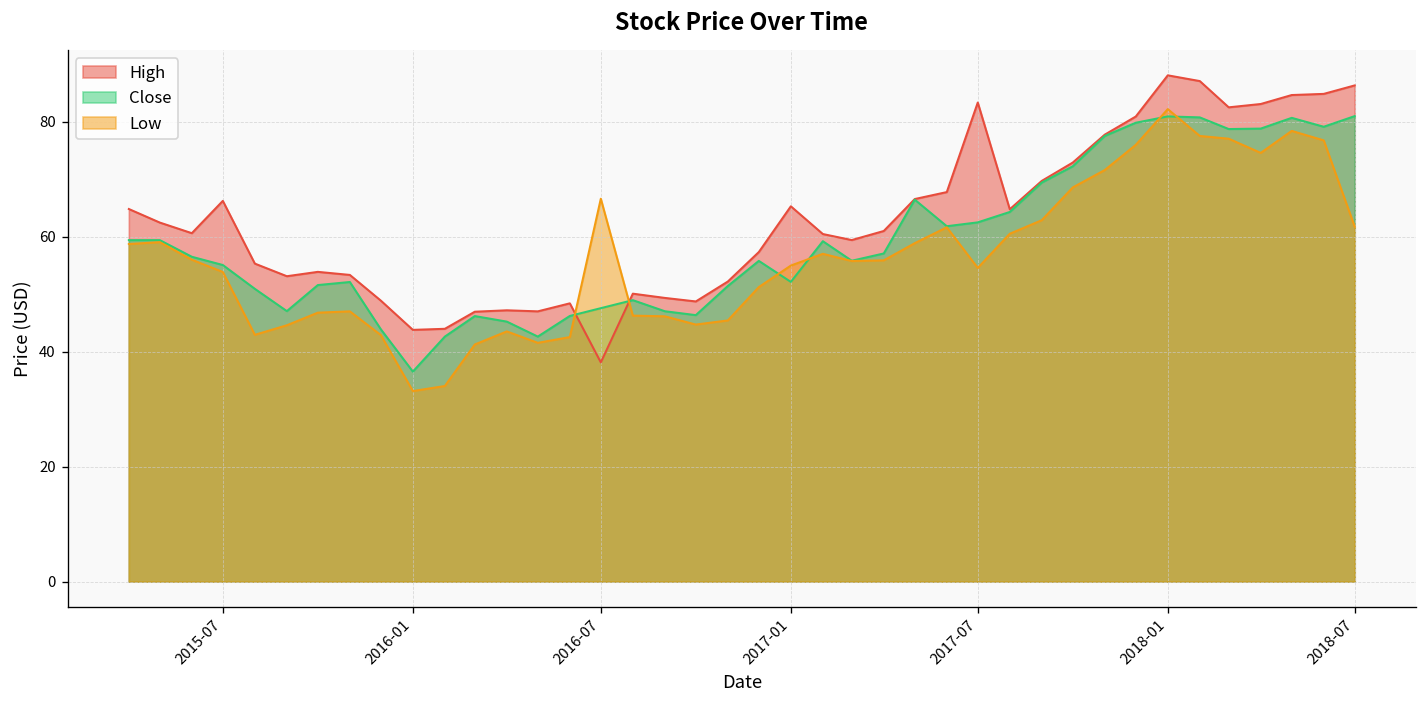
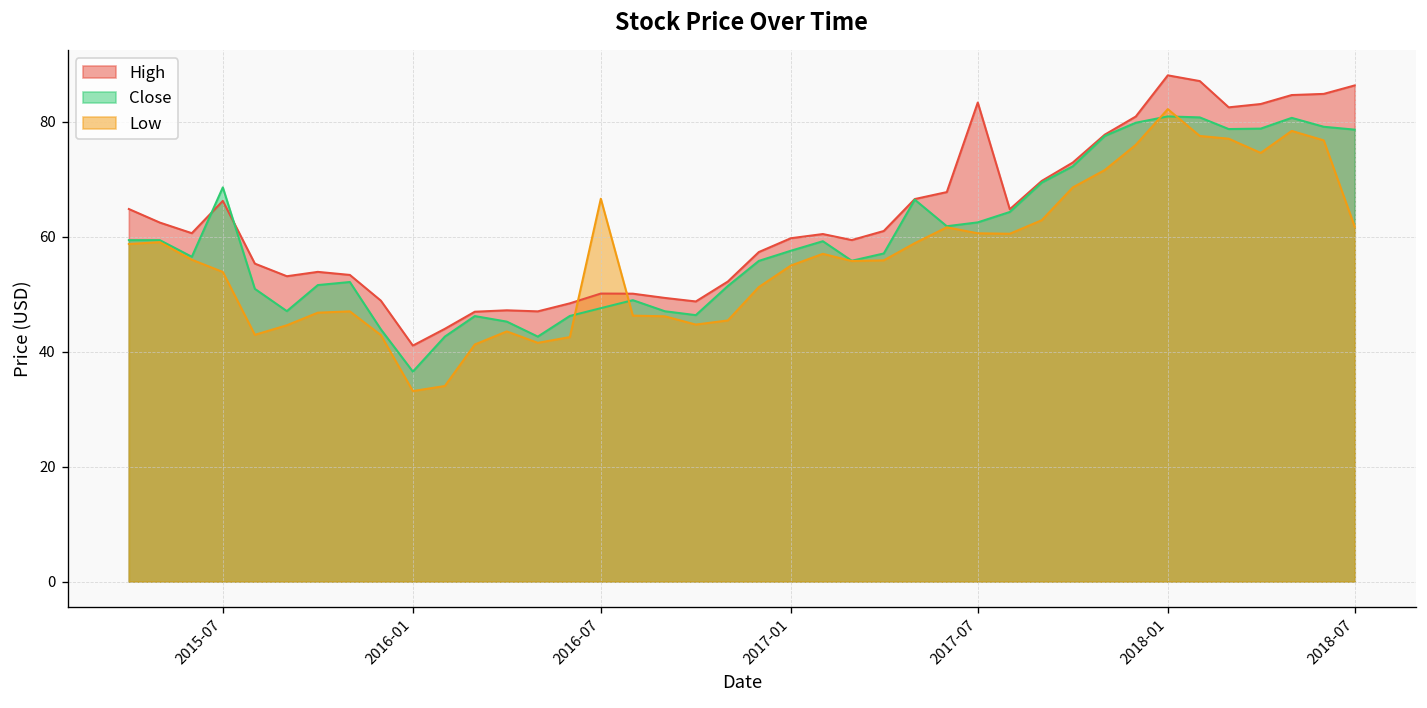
  {
    "High": {
      "2015-07": 66,
-     "2016-01": 44,
-     "2016-07": 38,
-     "2017-01": 65,
+     "2016-01": 41,
+     "2016-07": 50,
+     "2017-01": 60,
      "2017-07": 83,
      "2018-01": 88,
      "2018-07": 86
    },
    "Close": {
-     "2015-07": 55,
+     "2015-07": 69,
      "2016-01": 37,
      "2016-07": 48,
-     "2017-01": 52,
+     "2017-01": 58,
      "2017-07": 63,
      "2018-01": 81,
-     "2018-07": 81
+     "2018-07": 79
    },
    "Low": {
      "2015-07": 54,
      "2016-01": 33,
      "2016-07": 67,
      "2017-01": 55,
-     "2017-07": 55,
+     "2017-07": 61,
      "2018-01": 82,
      "2018-07": 62
    }
  }
